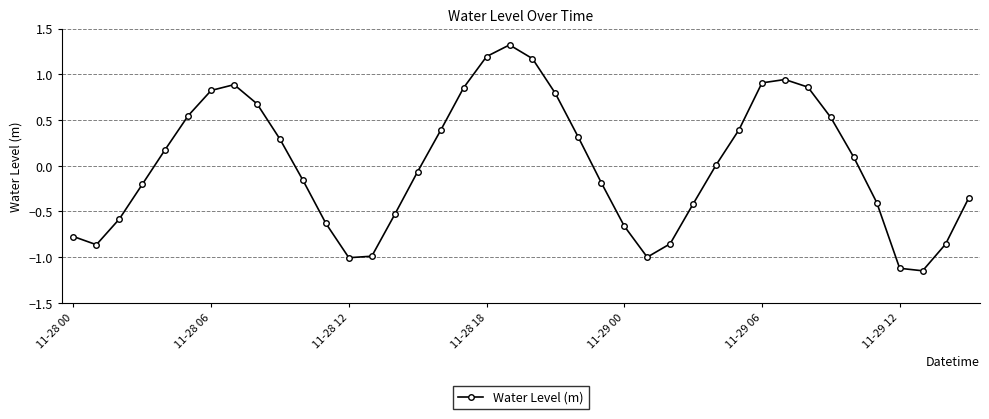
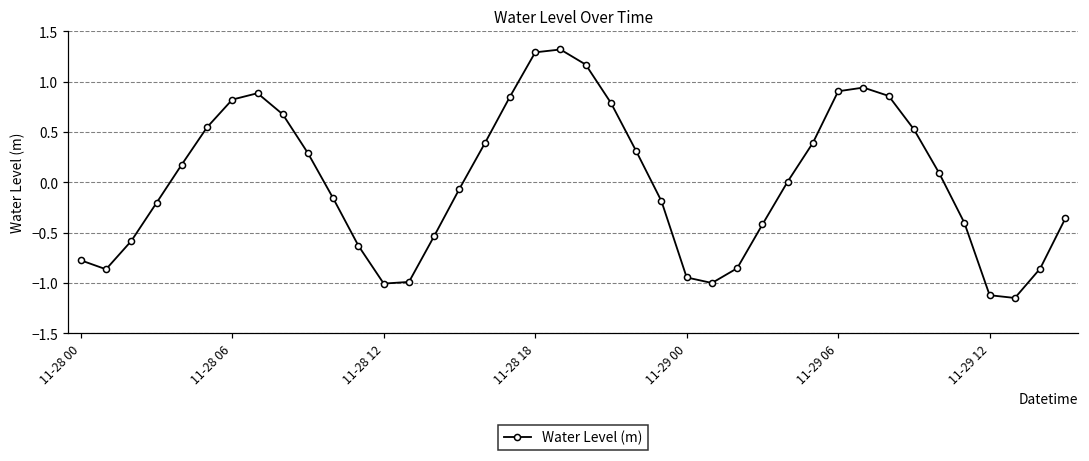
  {
    "11-28 00": -0.8,
    "11-28 06": 0.8,
    "11-28 12": -1.0,
-   "11-28 18": 1.2,
-   "11-29 00": -0.7,
+   "11-28 18": 1.3,
+   "11-29 00": -0.9,
    "11-29 06": 0.9,
    "11-29 12": -1.1
  }
